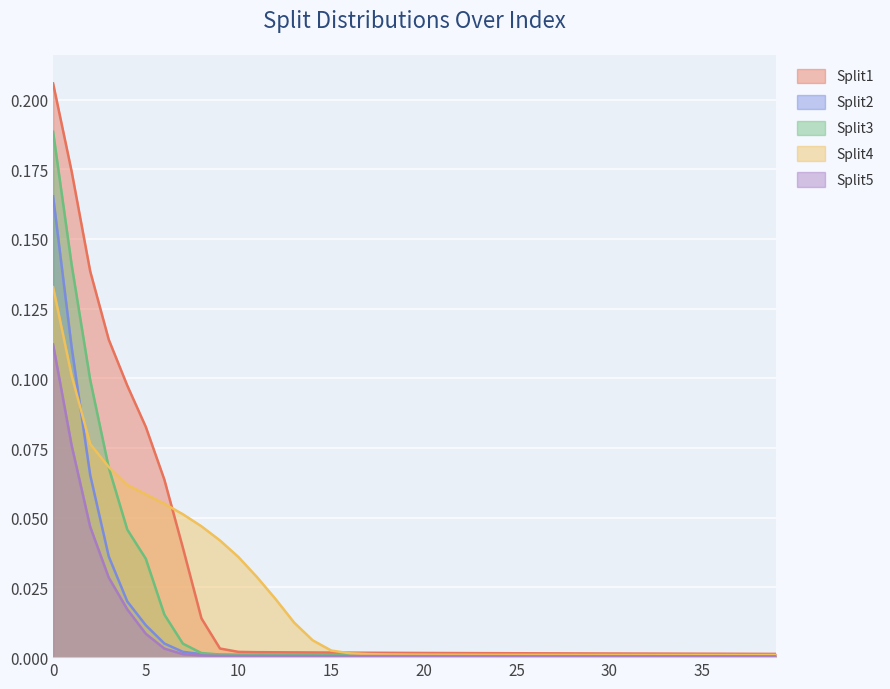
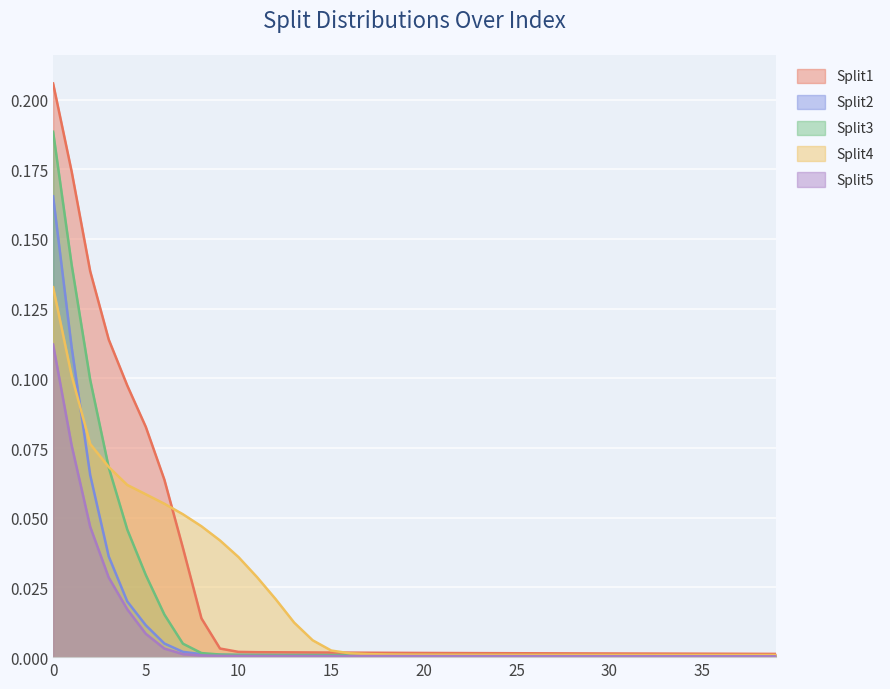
  {
    "Split3": {
      "0": 0.188,
-     "5": 0.035
+     "5": 0.029
    }
  }
